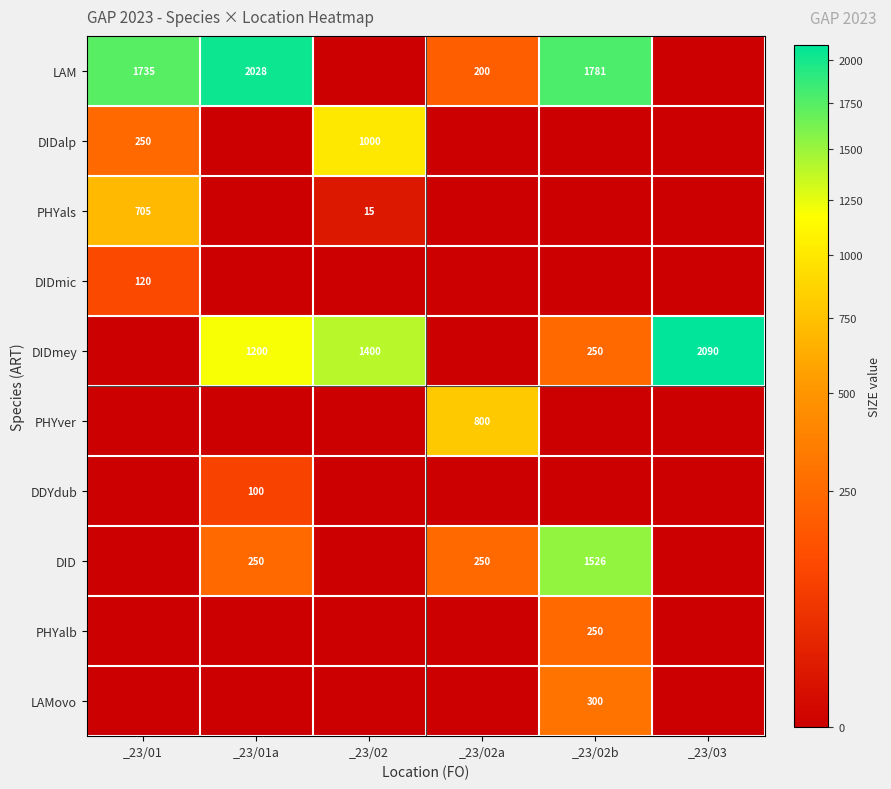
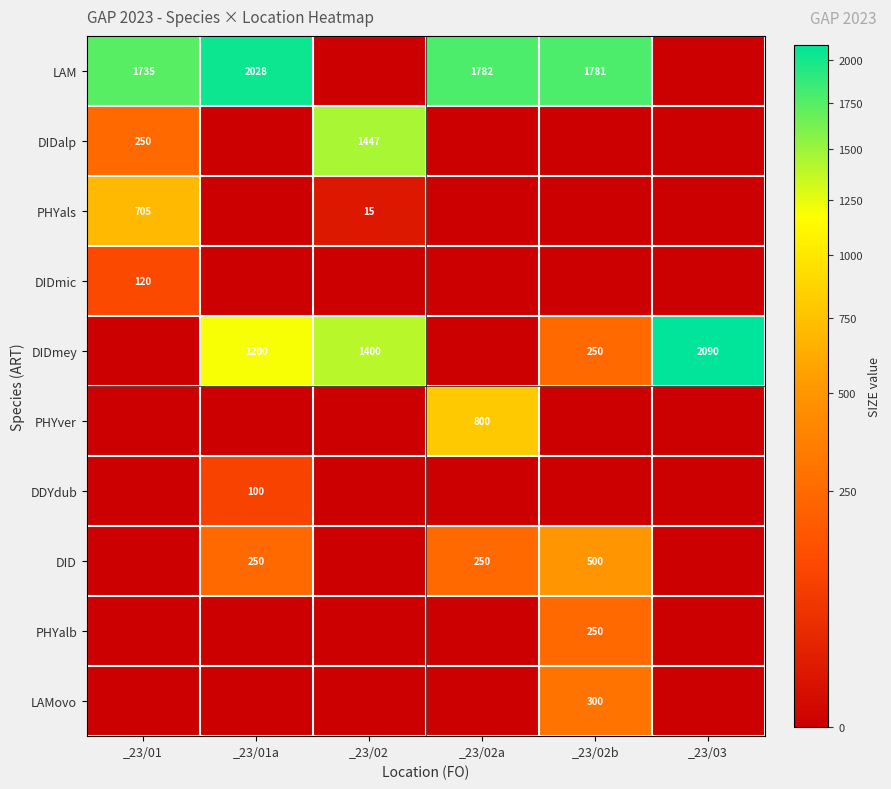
  {
    "LAM": {
      "_23/01": 1735,
      "_23/01a": 2028,
-     "_23/02a": 200,
+     "_23/02a": 1782,
      "_23/02b": 1781
    },
    "DIDalp": {
      "_23/01": 250,
-     "_23/02": 1000
+     "_23/02": 1447
    },
    "PHYals": {
      "_23/01": 705,
      "_23/02": 15
    },
    "DIDmic": {
      "_23/01": 120
    },
    "DIDmey": {
      "_23/01a": 1200,
      "_23/02": 1400,
      "_23/02b": 250,
      "_23/03": 2090
    },
    "PHYver": {
      "_23/02a": 800
    },
    "DDYdub": {
      "_23/01a": 100
    },
    "DID": {
      "_23/01a": 250,
      "_23/02a": 250,
-     "_23/02b": 1526
+     "_23/02b": 500
    },
    "PHYalb": {
      "_23/02b": 250
    },
    "LAMovo": {
      "_23/02b": 300
    }
  }
